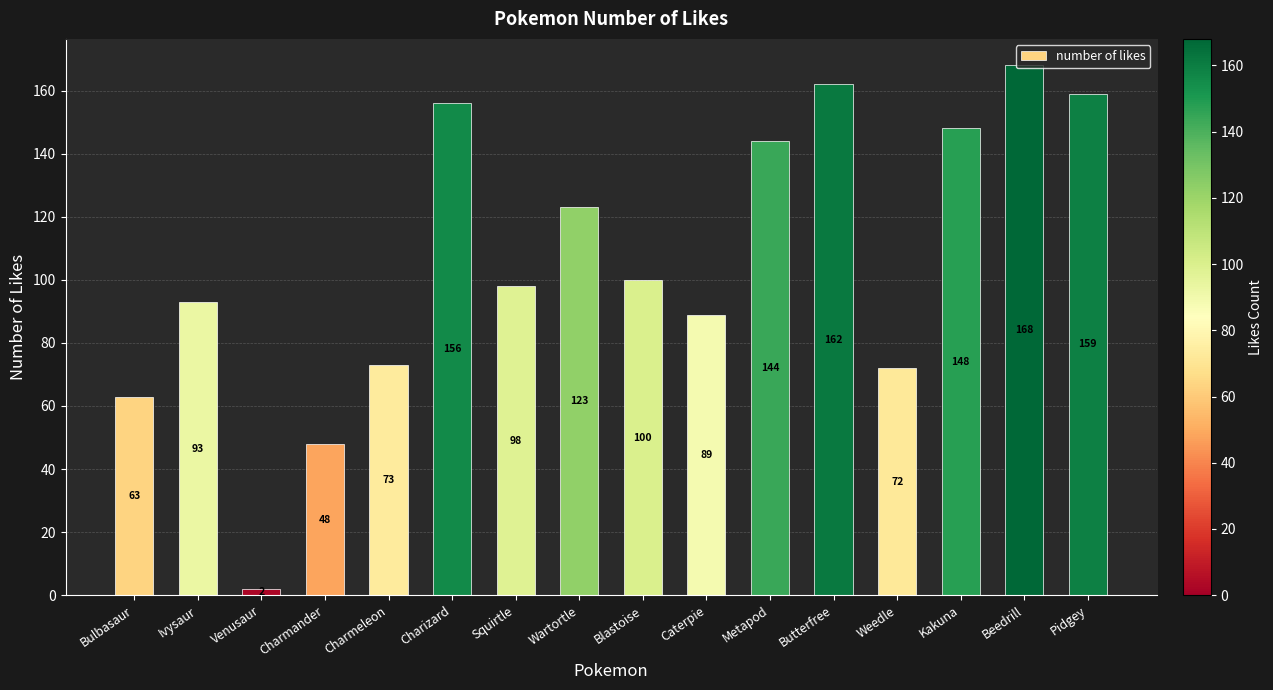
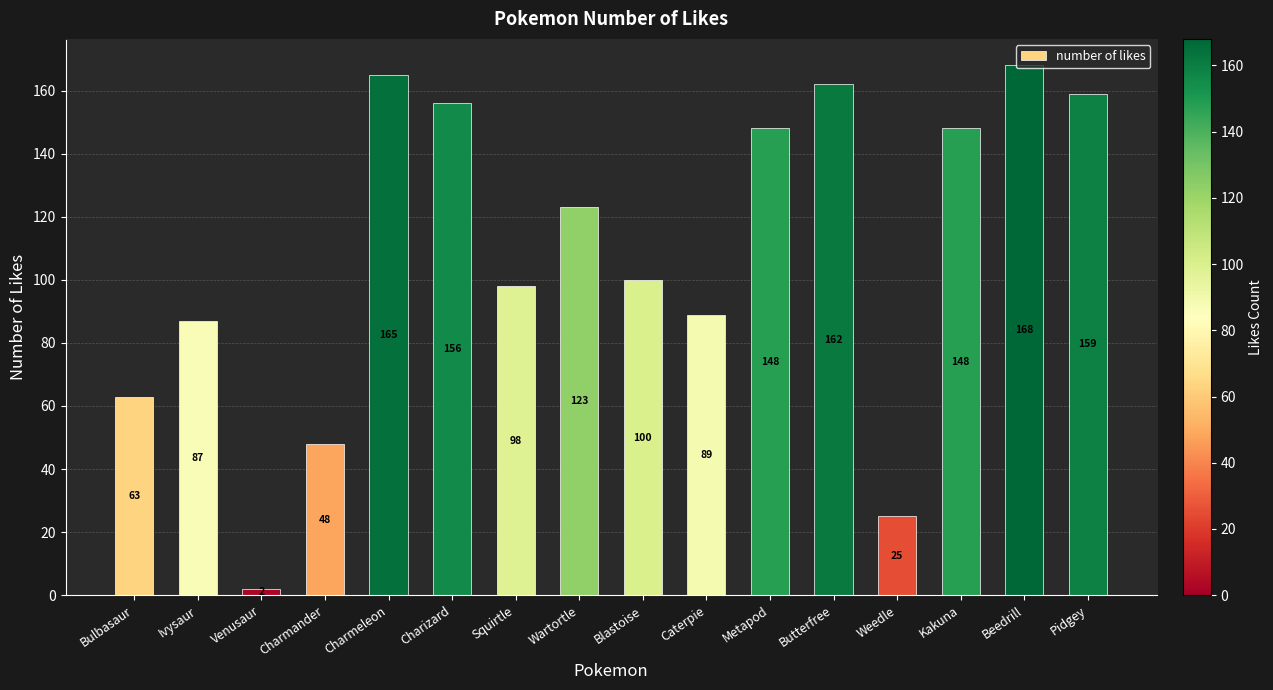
  {
    "Bulbasaur": 63,
-   "Ivysaur": 93,
+   "Ivysaur": 87,
    "Venusaur": 2,
    "Charmander": 48,
-   "Charmeleon": 73,
+   "Charmeleon": 165,
    "Charizard": 156,
    "Squirtle": 98,
    "Wartortle": 123,
    "Blastoise": 100,
    "Caterpie": 89,
-   "Metapod": 144,
+   "Metapod": 148,
    "Butterfree": 162,
-   "Weedle": 72,
+   "Weedle": 25,
    "Kakuna": 148,
    "Pidgey": 159
  }
